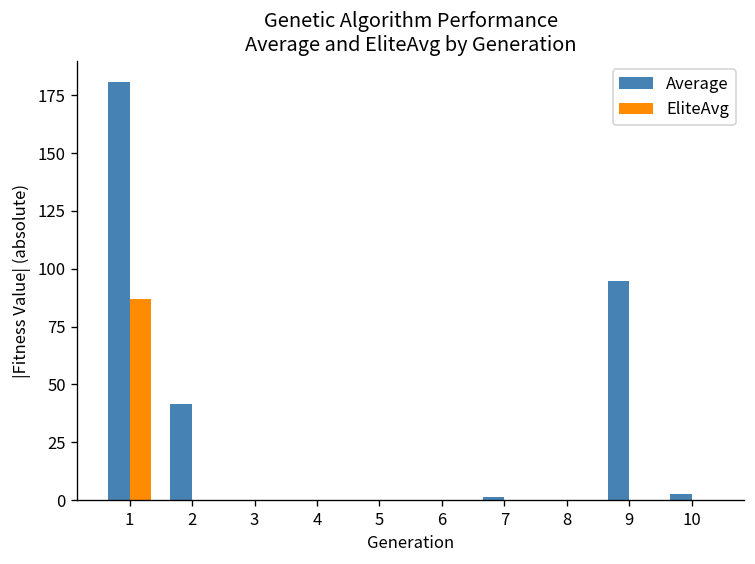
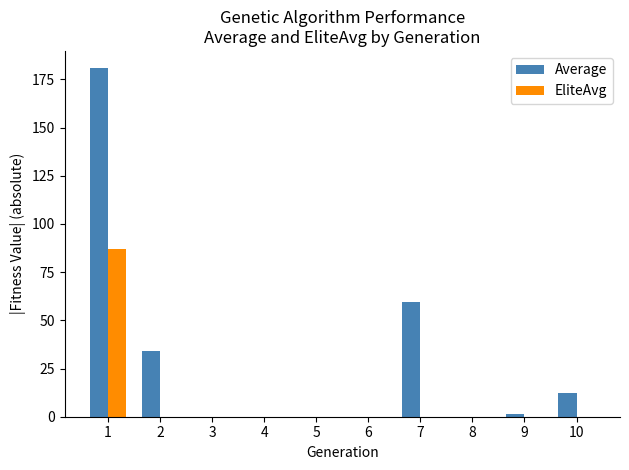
  {
    "Average": {
      "1": 181,
-     "2": 42,
-     "7": 1,
-     "9": 95,
-     "10": 3
+     "2": 34,
+     "7": 59,
+     "9": 1,
+     "10": 12
    },
    "EliteAvg": {
      "1": 87
    }
  }
